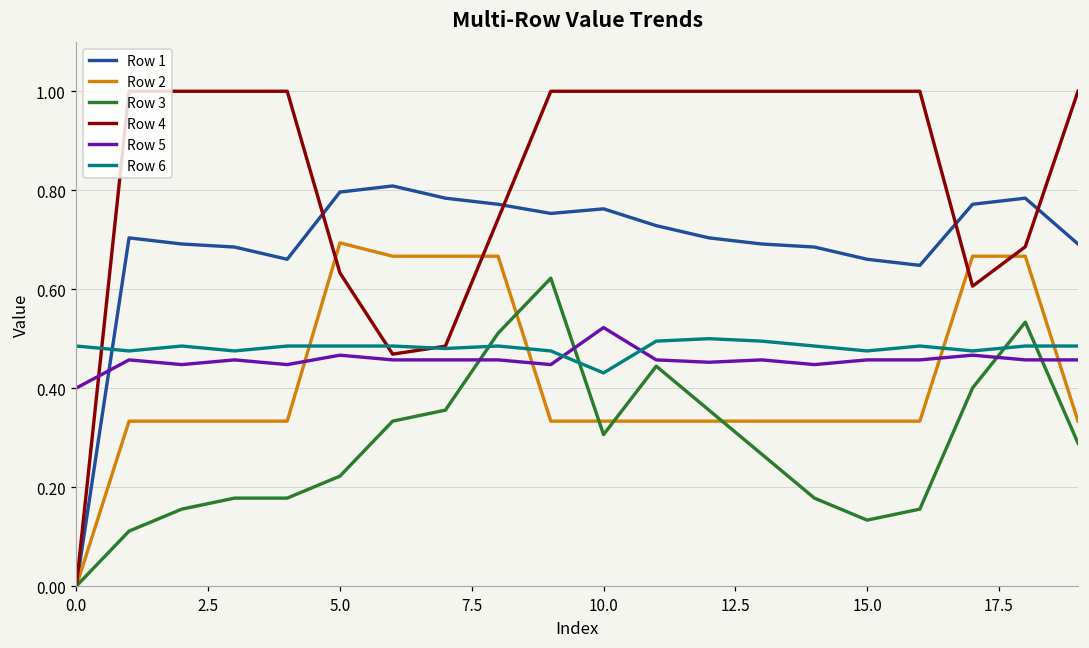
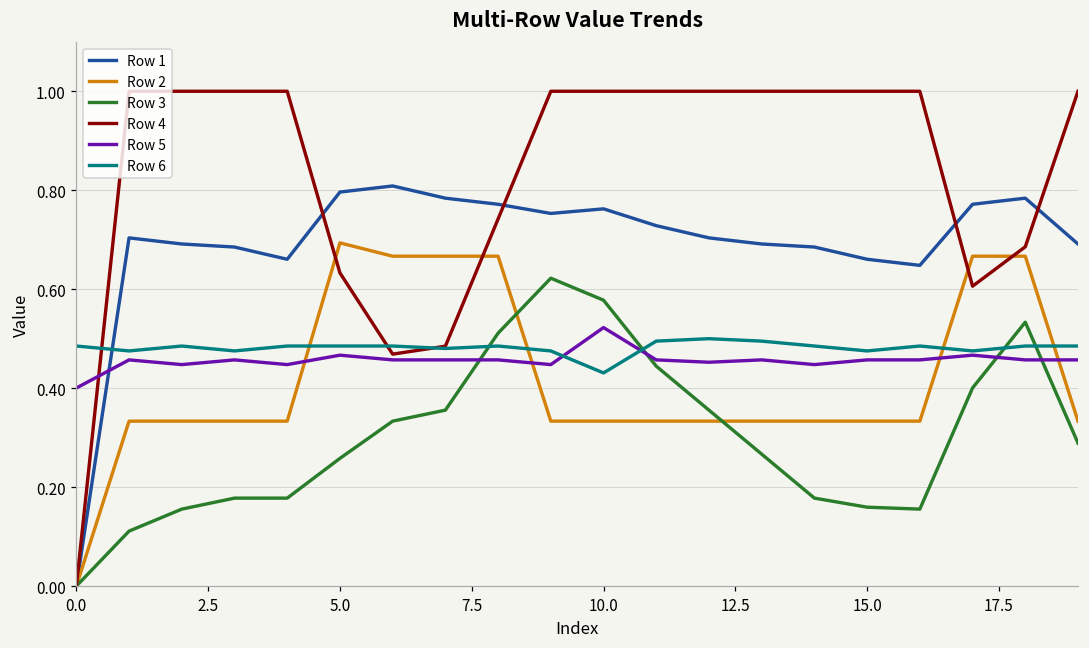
  {
    "Row 1": {
      "5.0": 0.80,
      "10.0": 0.76,
      "15.0": 0.66
    },
    "Row 2": {
      "5.0": 0.69,
      "10.0": 0.33,
      "15.0": 0.33
    },
    "Row 3": {
-     "5.0": 0.22,
-     "10.0": 0.31,
-     "15.0": 0.13
+     "5.0": 0.26,
+     "10.0": 0.58,
+     "15.0": 0.16
    },
    "Row 4": {
      "5.0": 0.63,
      "10.0": 1.00,
      "15.0": 1.00
    },
    "Row 5": {
      "0.0": 0.40,
      "5.0": 0.47,
      "10.0": 0.52,
      "15.0": 0.46
    },
    "Row 6": {
      "0.0": 0.49,
      "5.0": 0.49,
      "10.0": 0.43,
      "15.0": 0.48
    }
  }
